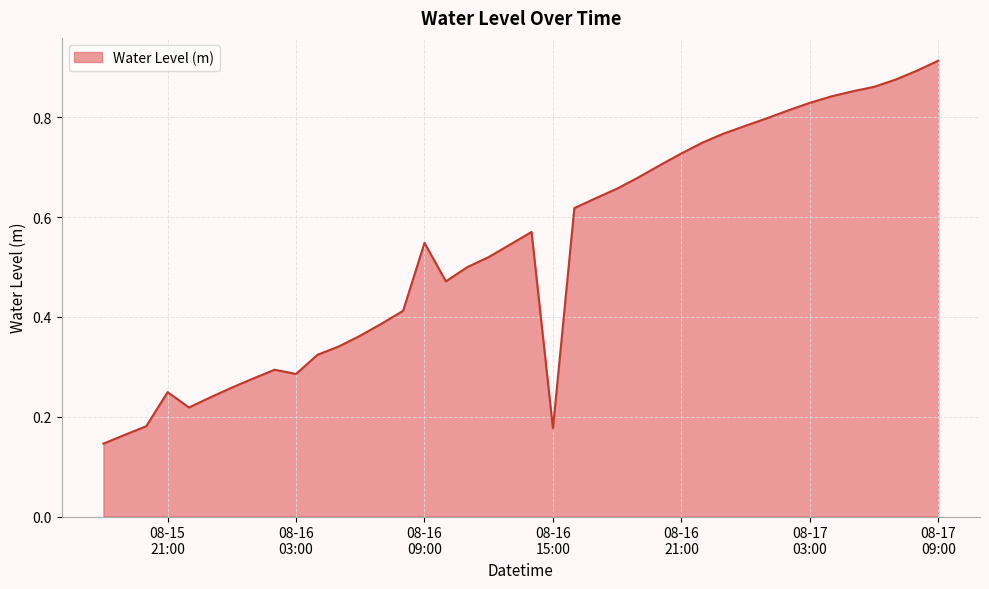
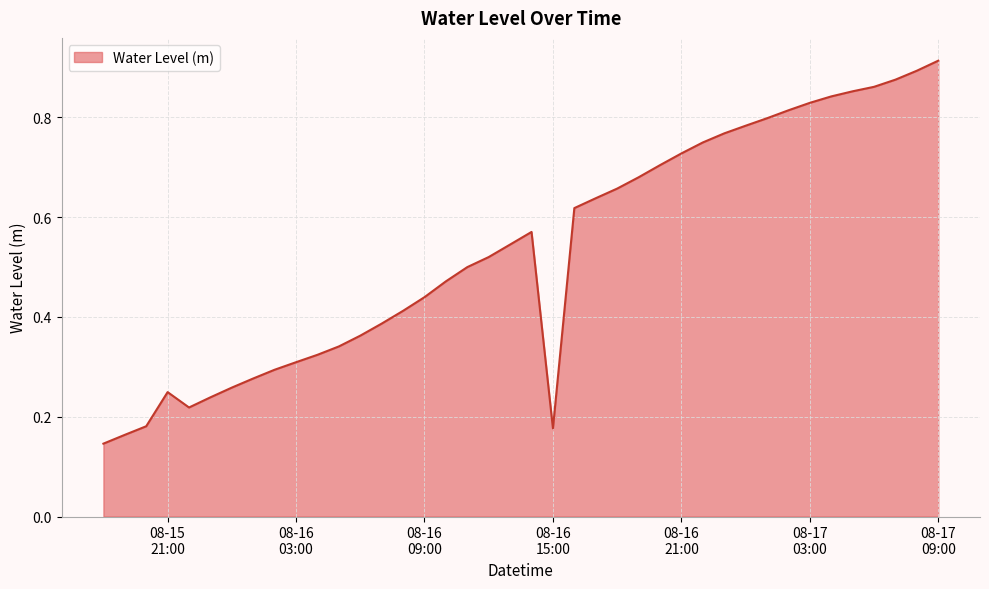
  {
    "08-15 21:00": 0.25,
-   "08-16 03:00": 0.29,
-   "08-16 09:00": 0.55,
+   "08-16 03:00": 0.31,
+   "08-16 09:00": 0.44,
    "08-16 15:00": 0.18,
    "08-16 21:00": 0.73,
    "08-17 03:00": 0.83,
    "08-17 09:00": 0.91
  }
